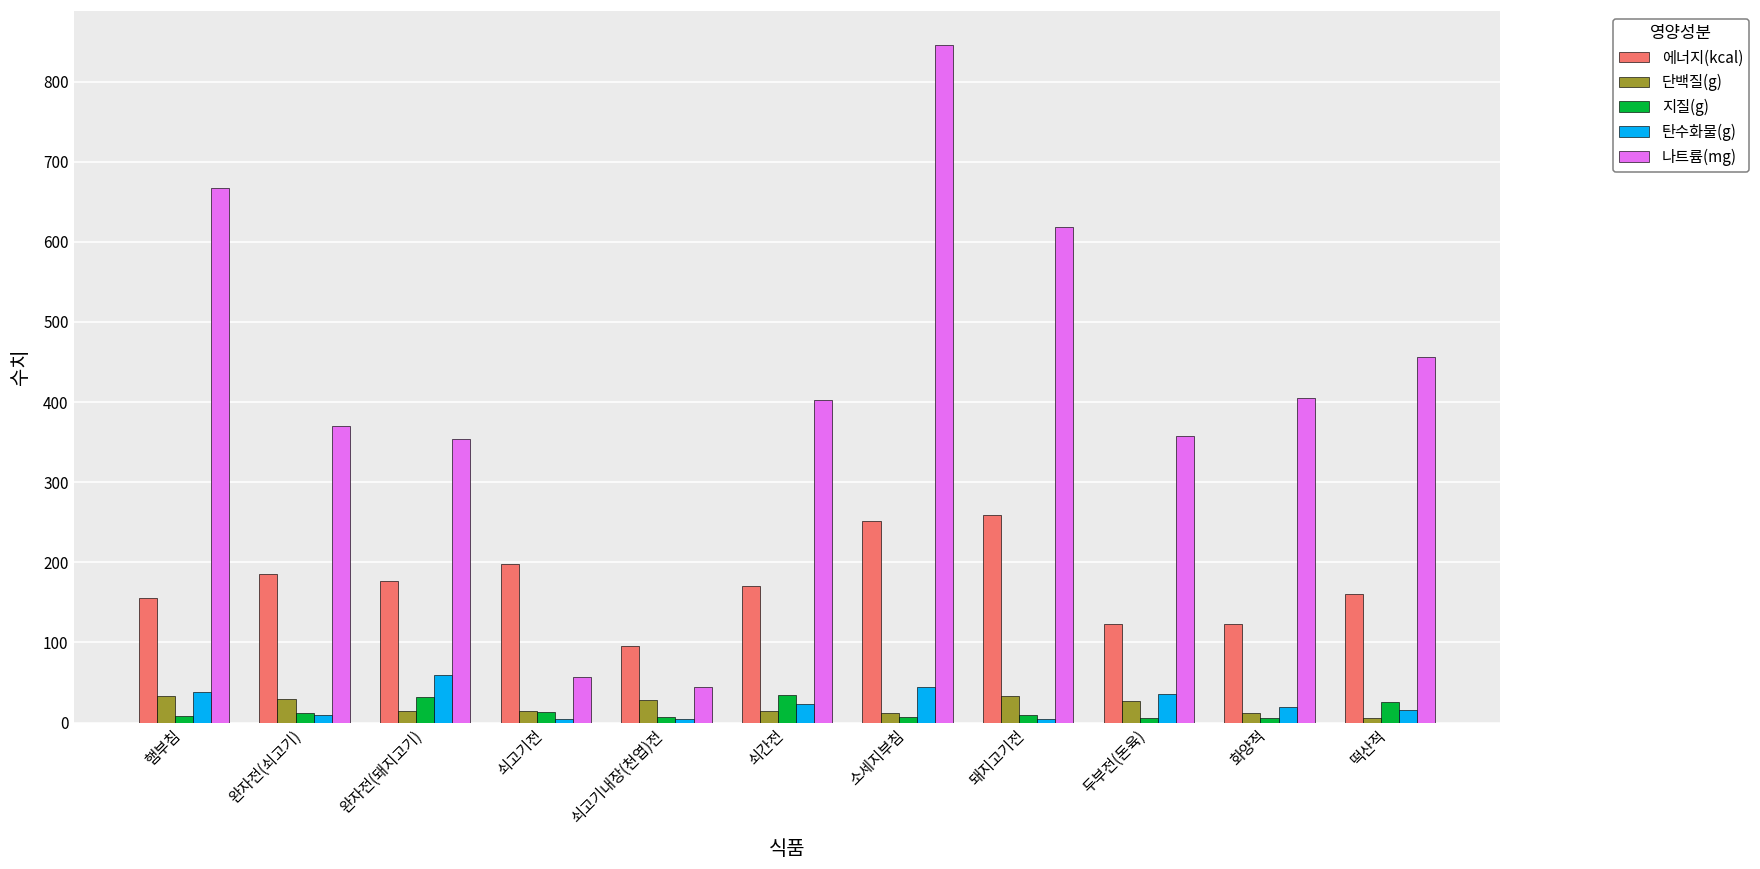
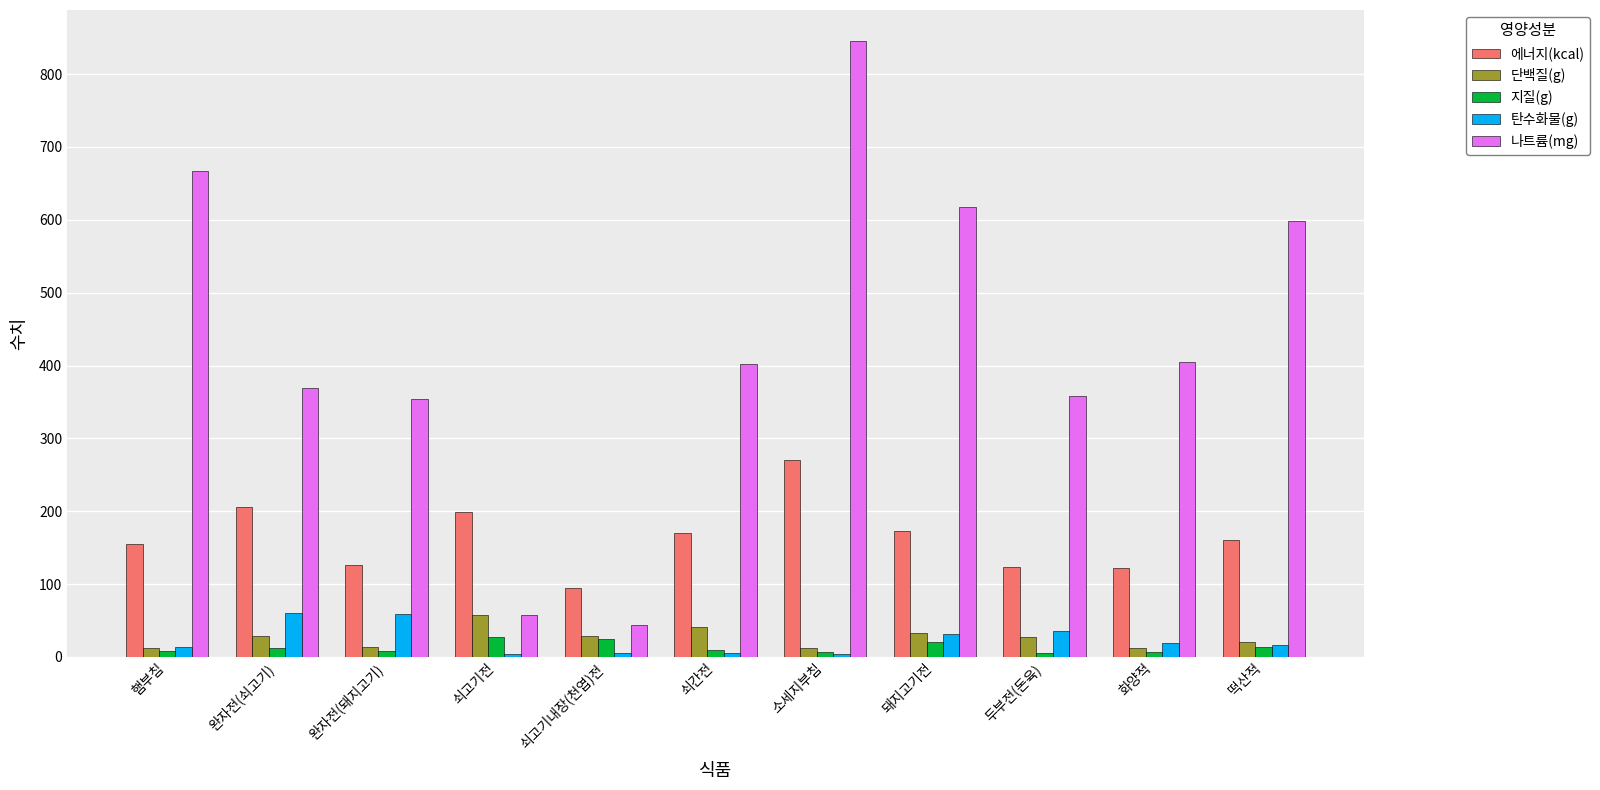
  {
    "에너지(kcal)": {
      "햄부침": 160,
-     "완자전(쇠고기)": 190,
-     "완자전(돼지고기)": 180,
+     "완자전(쇠고기)": 210,
+     "완자전(돼지고기)": 130,
      "쇠고기전": 200,
      "쇠고기내장(천엽)전": 100,
      "쇠간전": 170,
-     "소세지부침": 250,
-     "돼지고기전": 260,
+     "소세지부침": 270,
+     "돼지고기전": 170,
      "두부전(돈육)": 120,
      "화양적": 120,
      "떡산적": 160
    },
    "단백질(g)": {
-     "햄부침": 30,
+     "햄부침": 10,
      "완자전(쇠고기)": 30,
      "완자전(돼지고기)": 10,
-     "쇠고기전": 20,
+     "쇠고기전": 60,
      "쇠고기내장(천엽)전": 30,
-     "쇠간전": 10,
+     "쇠간전": 40,
      "소세지부침": 10,
      "돼지고기전": 30,
      "두부전(돈육)": 30,
      "화양적": 10,
-     "떡산적": 10
+     "떡산적": 20
    },
    "지질(g)": {
      "햄부침": 10,
      "완자전(쇠고기)": 10,
-     "완자전(돼지고기)": 30,
-     "쇠고기전": 10,
-     "쇠고기내장(천엽)전": 10,
-     "쇠간전": 30,
+     "완자전(돼지고기)": 10,
+     "쇠고기전": 30,
+     "쇠고기내장(천엽)전": 30,
+     "쇠간전": 10,
      "소세지부침": 10,
-     "돼지고기전": 10,
+     "돼지고기전": 20,
      "두부전(돈육)": 10,
      "화양적": 10,
-     "떡산적": 30
+     "떡산적": 10
    },
    "탄수화물(g)": {
-     "햄부침": 40,
-     "완자전(쇠고기)": 10,
+     "햄부침": 10,
+     "완자전(쇠고기)": 60,
      "완자전(돼지고기)": 60,
      "쇠고기전": 0,
      "쇠고기내장(천엽)전": 0,
-     "쇠간전": 20,
-     "소세지부침": 40,
-     "돼지고기전": 0,
+     "쇠간전": 10,
+     "소세지부침": 0,
+     "돼지고기전": 30,
      "두부전(돈육)": 40,
      "화양적": 20,
      "떡산적": 20
    },
    "나트륨(mg)": {
      "햄부침": 670,
      "완자전(쇠고기)": 370,
      "완자전(돼지고기)": 350,
      "쇠고기전": 60,
      "쇠고기내장(천엽)전": 40,
      "쇠간전": 400,
      "소세지부침": 850,
      "돼지고기전": 620,
      "두부전(돈육)": 360,
      "화양적": 400,
-     "떡산적": 460
+     "떡산적": 600
    }
  }
